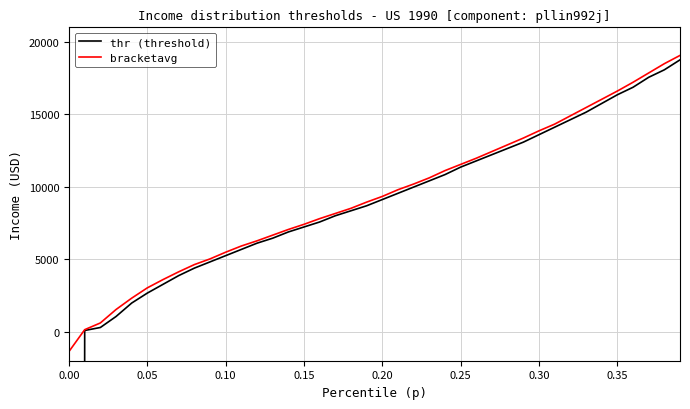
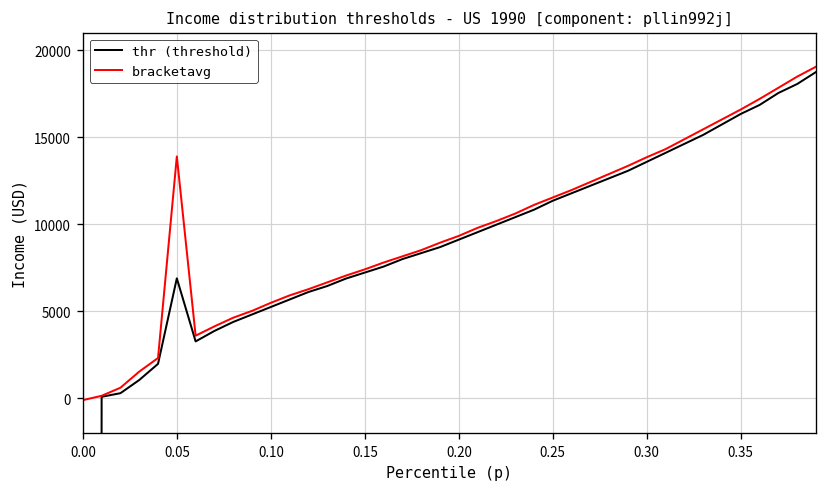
  {
    "thr (threshold)": {
-     "0.05": 2700,
+     "0.05": 6900,
      "0.10": 5200,
      "0.15": 7200,
      "0.20": 9100,
      "0.25": 11400,
      "0.30": 13600,
      "0.35": 16300
    },
    "bracketavg": {
-     "0.00": -1400,
-     "0.05": 3000,
+     "0.00": -100,
+     "0.05": 13900,
      "0.10": 5500,
      "0.15": 7400,
      "0.20": 9300,
      "0.25": 11500,
      "0.30": 13900,
      "0.35": 16600
    }
  }
